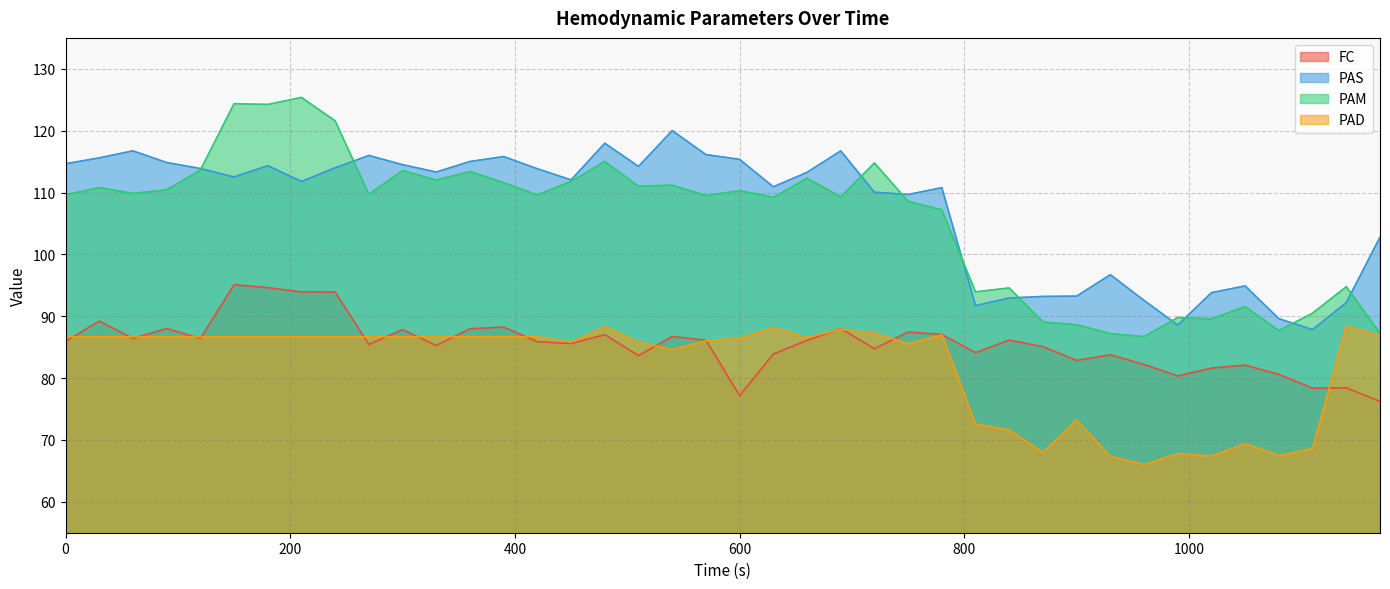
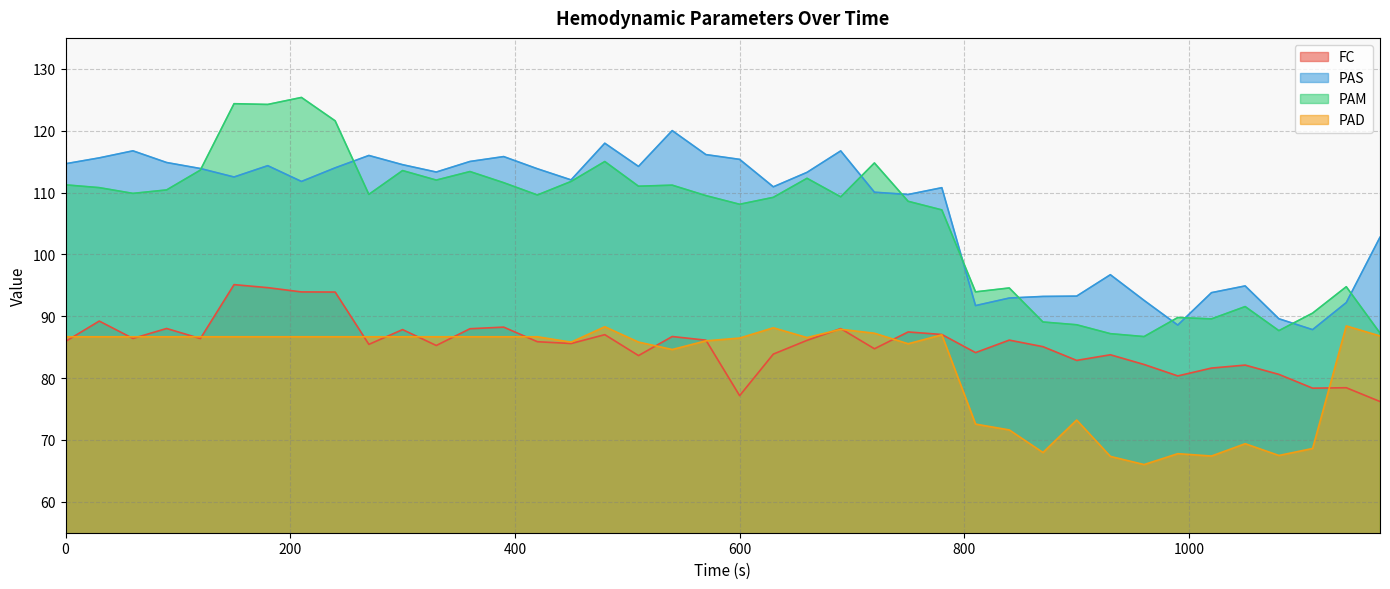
  {
    "FC": {
      "0": 86,
      "600": 77
    },
    "PAS": {
      "0": 115,
      "600": 115
    },
    "PAM": {
-     "0": 110,
-     "600": 110
+     "0": 111,
+     "600": 108
    },
    "PAD": {
      "0": 87,
      "600": 86
    }
  }
